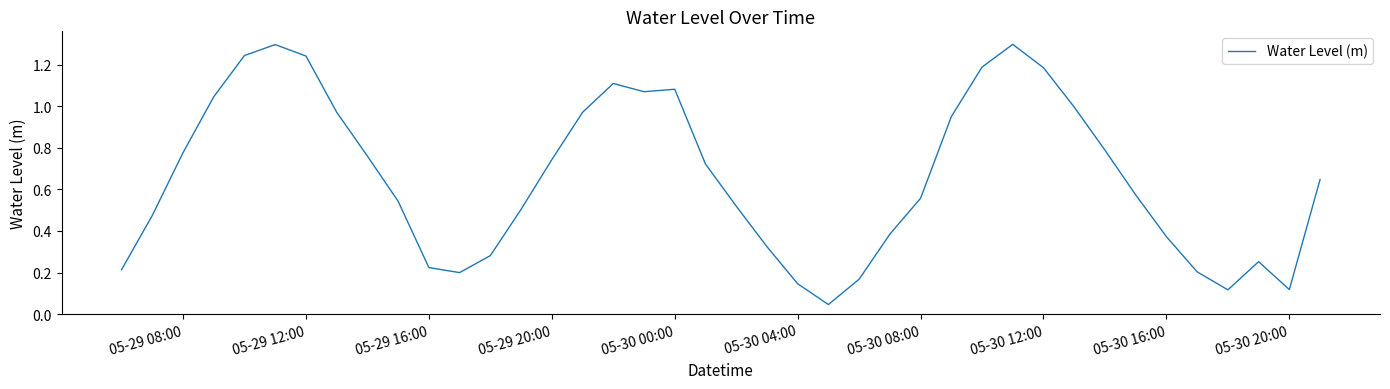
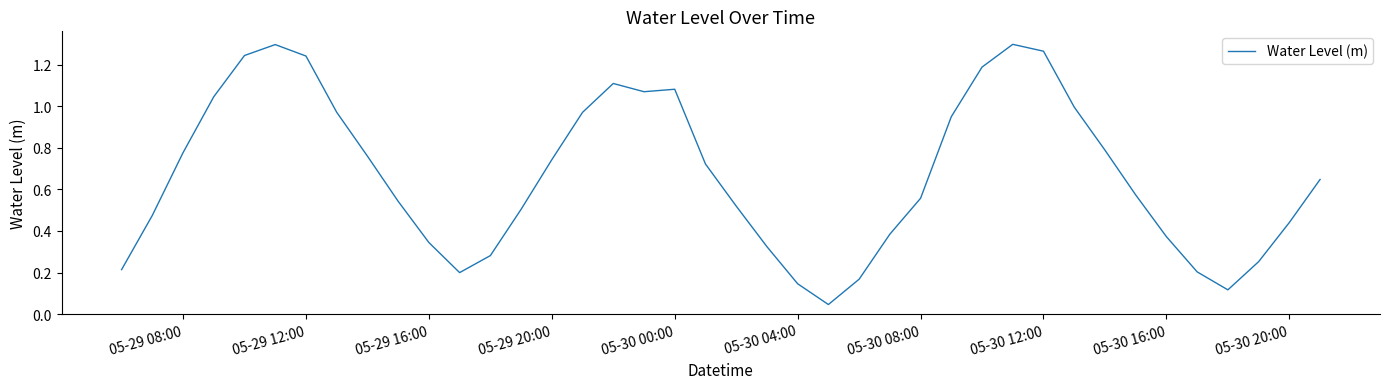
  {
    "05-29 08:00": 0.78,
    "05-29 12:00": 1.24,
-   "05-29 16:00": 0.22,
+   "05-29 16:00": 0.34,
    "05-29 20:00": 0.74,
    "05-30 00:00": 1.08,
    "05-30 04:00": 0.15,
    "05-30 08:00": 0.56,
-   "05-30 12:00": 1.19,
+   "05-30 12:00": 1.26,
    "05-30 16:00": 0.37,
-   "05-30 20:00": 0.12
+   "05-30 20:00": 0.44
  }
